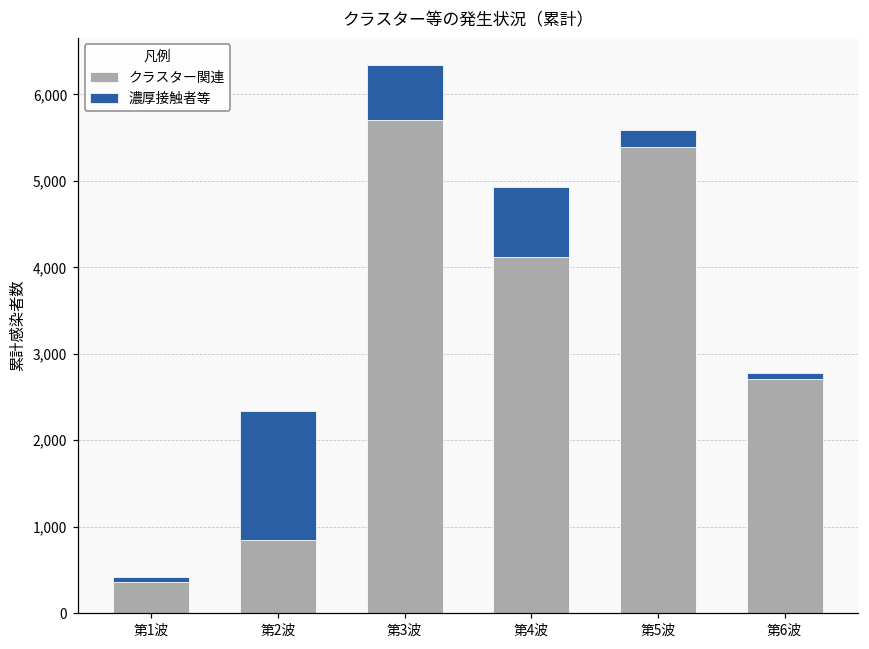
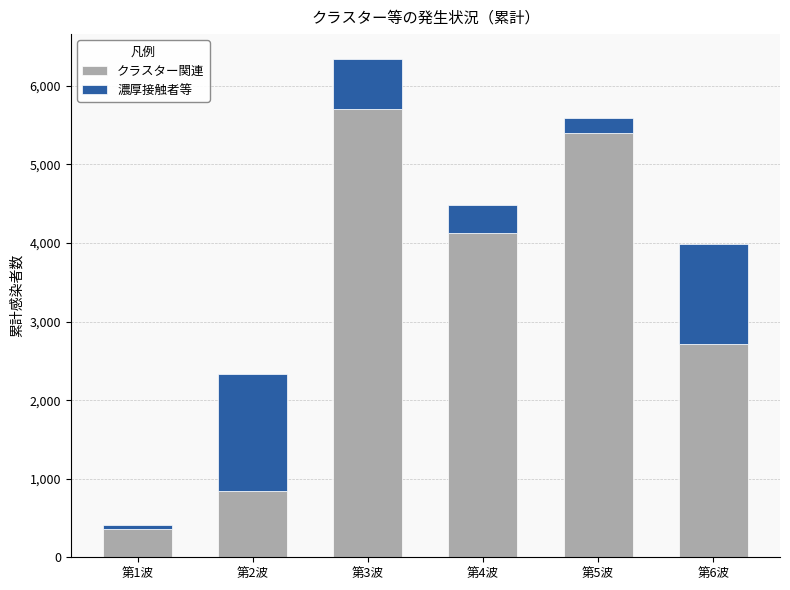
  {
    "クラスター関連": {
      "第1波": "400",
      "第2波": "800",
      "第3波": "5,700",
      "第4波": "4,100",
      "第5波": "5,400",
      "第6波": "2,700"
    },
    "濃厚接触者等": {
      "第1波": "0",
      "第2波": "1,500",
      "第3波": "600",
-     "第4波": "800",
+     "第4波": "400",
      "第5波": "200",
-     "第6波": "100"
+     "第6波": "1,300"
    }
  }
